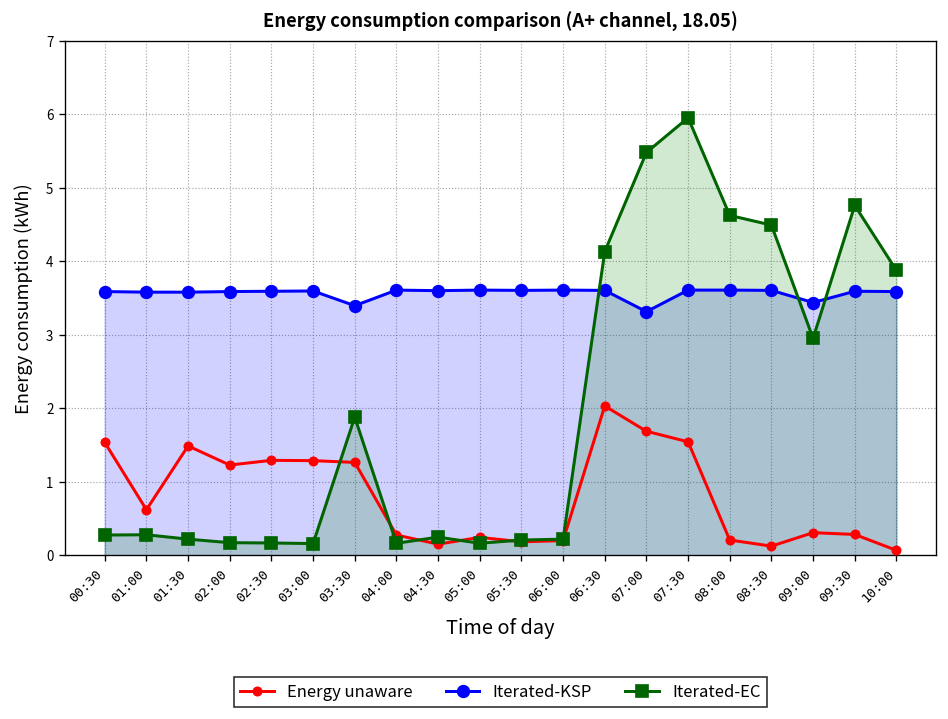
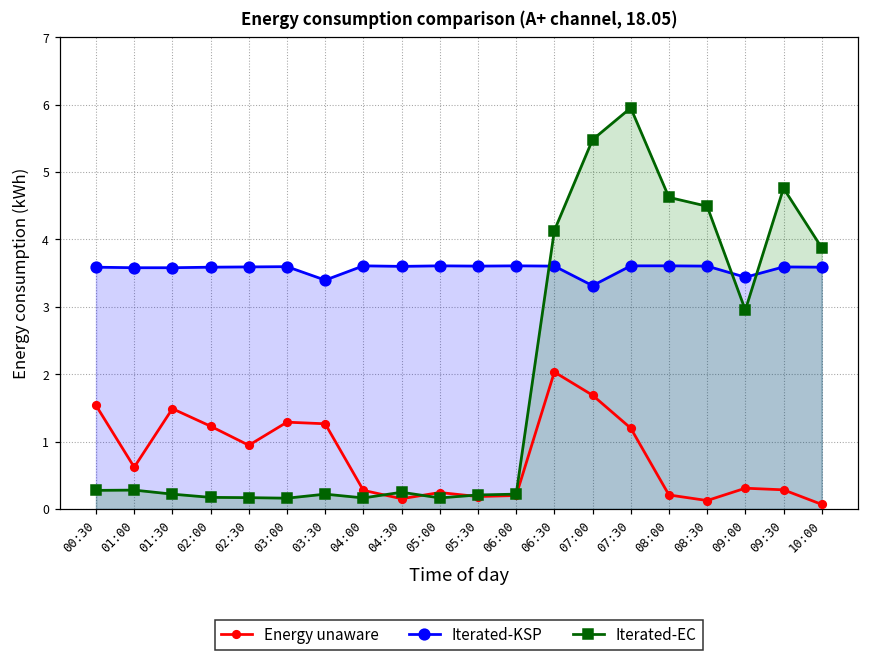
  {
    "Energy unaware": {
      "00:30": 1.5,
      "01:00": 0.6,
      "01:30": 1.5,
      "02:00": 1.2,
-     "02:30": 1.3,
+     "02:30": 0.9,
      "03:00": 1.3,
      "03:30": 1.3,
      "04:00": 0.3,
      "04:30": 0.2,
      "05:00": 0.2,
      "06:30": 2.0,
      "07:00": 1.7,
-     "07:30": 1.5,
+     "07:30": 1.2,
      "08:00": 0.2,
      "08:30": 0.1,
      "09:00": 0.3,
      "09:30": 0.3,
      "10:00": 0.1
    },
    "Iterated-KSP": {
      "00:30": 3.6,
      "01:00": 3.6,
      "01:30": 3.6,
      "02:00": 3.6,
      "02:30": 3.6,
      "03:00": 3.6,
      "03:30": 3.4,
      "04:00": 3.6,
      "04:30": 3.6,
      "05:00": 3.6,
      "05:30": 3.6,
      "06:00": 3.6,
      "06:30": 3.6,
      "07:00": 3.3,
      "07:30": 3.6,
      "08:00": 3.6,
      "08:30": 3.6,
      "09:00": 3.4,
      "09:30": 3.6,
      "10:00": 3.6
    },
    "Iterated-EC": {
      "00:30": 0.3,
      "01:00": 0.3,
      "01:30": 0.2,
      "02:00": 0.2,
      "02:30": 0.2,
      "03:00": 0.2,
-     "03:30": 1.9,
+     "03:30": 0.2,
      "04:00": 0.2,
      "04:30": 0.2,
      "05:00": 0.2,
      "06:30": 4.1,
      "07:00": 5.5,
      "07:30": 6.0,
      "08:00": 4.6,
      "08:30": 4.5,
      "09:00": 3.0,
      "09:30": 4.8,
      "10:00": 3.9
    }
  }
